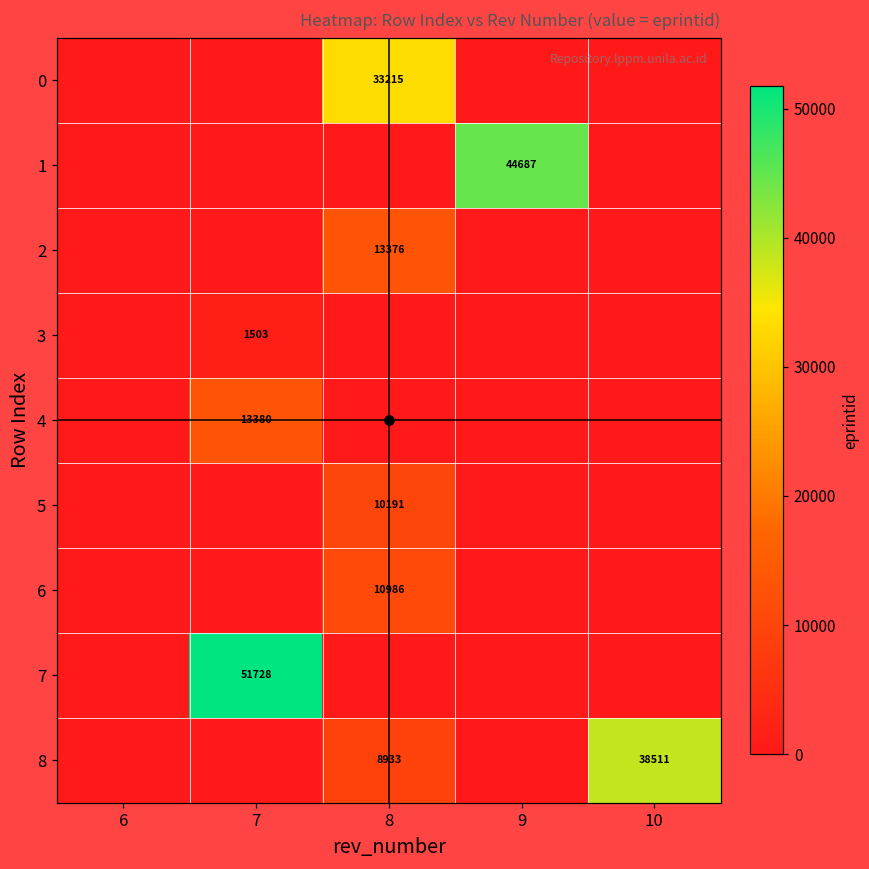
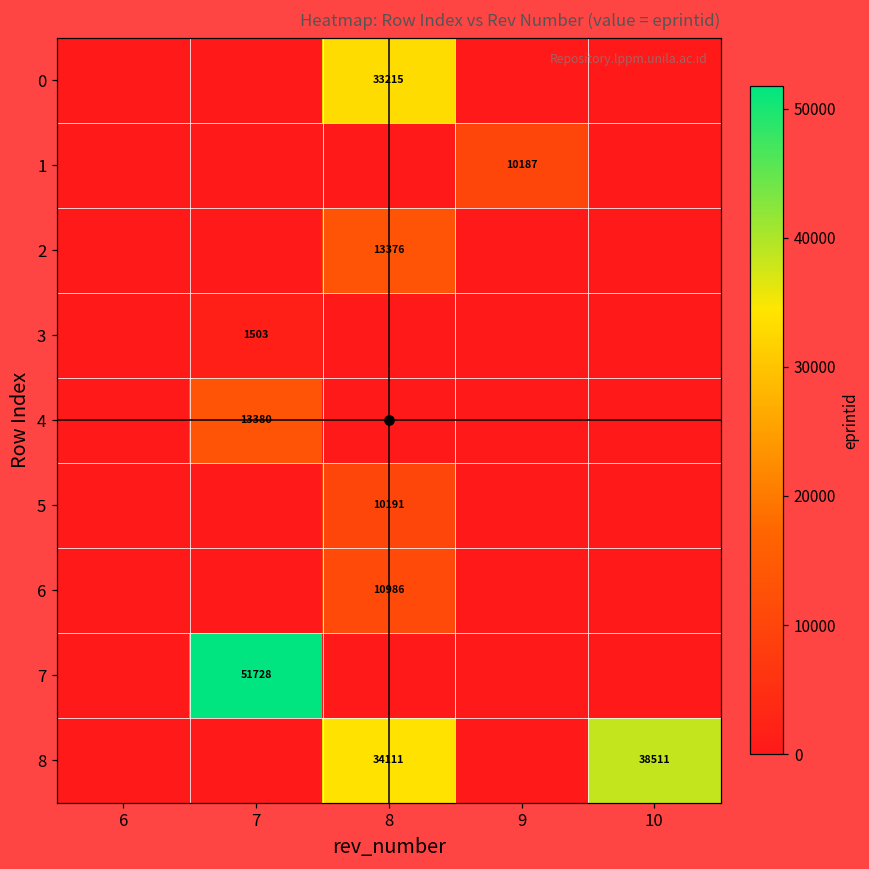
  {
    "0": {
      "8": 33215
    },
    "1": {
-     "9": 44687
+     "9": 10187
    },
    "2": {
      "8": 13376
    },
    "3": {
      "7": 1503
    },
    "4": {
      "7": 13380
    },
    "5": {
      "8": 10191
    },
    "6": {
      "8": 10986
    },
    "7": {
      "7": 51728
    },
    "8": {
-     "8": 8933,
+     "8": 34111,
      "10": 38511
    }
  }
